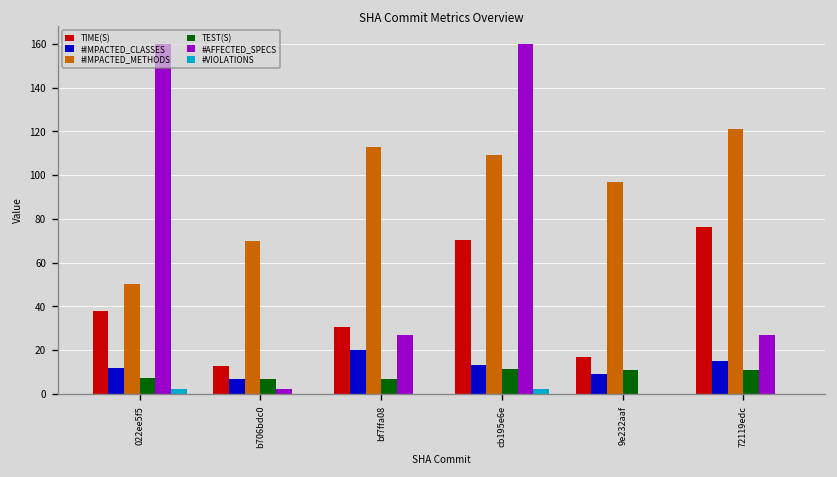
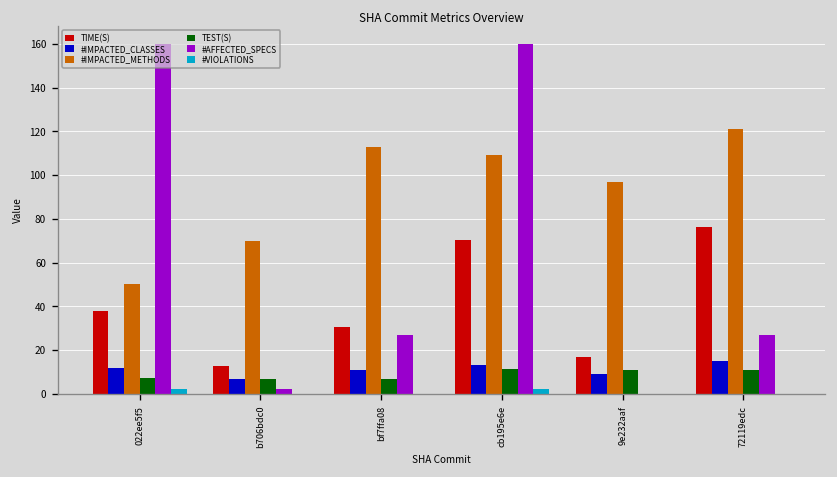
  {
    "TIME(S)": {
      "022ee5f5": 38,
      "b706bdc0": 13,
      "bf7ffa08": 31,
      "cb195e6e": 70,
      "9e232aaf": 17,
      "72119edc": 76
    },
    "#IMPACTED_CLASSES": {
      "022ee5f5": 12,
      "b706bdc0": 7,
-     "bf7ffa08": 20,
+     "bf7ffa08": 11,
      "cb195e6e": 13,
      "9e232aaf": 9,
      "72119edc": 15
    },
    "#IMPACTED_METHODS": {
      "022ee5f5": 50,
      "b706bdc0": 70,
      "bf7ffa08": 113,
      "cb195e6e": 109,
      "9e232aaf": 97,
      "72119edc": 121
    },
    "TEST(S)": {
      "022ee5f5": 7,
      "b706bdc0": 7,
      "bf7ffa08": 7,
      "cb195e6e": 11,
      "9e232aaf": 11,
      "72119edc": 11
    },
    "#AFFECTED_SPECS": {
      "b706bdc0": 2,
      "bf7ffa08": 27,
      "cb195e6e": 160,
      "9e232aaf": 0,
      "72119edc": 27
    },
    "#VIOLATIONS": {
      "022ee5f5": 2,
      "b706bdc0": 0,
      "bf7ffa08": 0,
      "cb195e6e": 2,
      "9e232aaf": 0,
      "72119edc": 0
    }
  }
